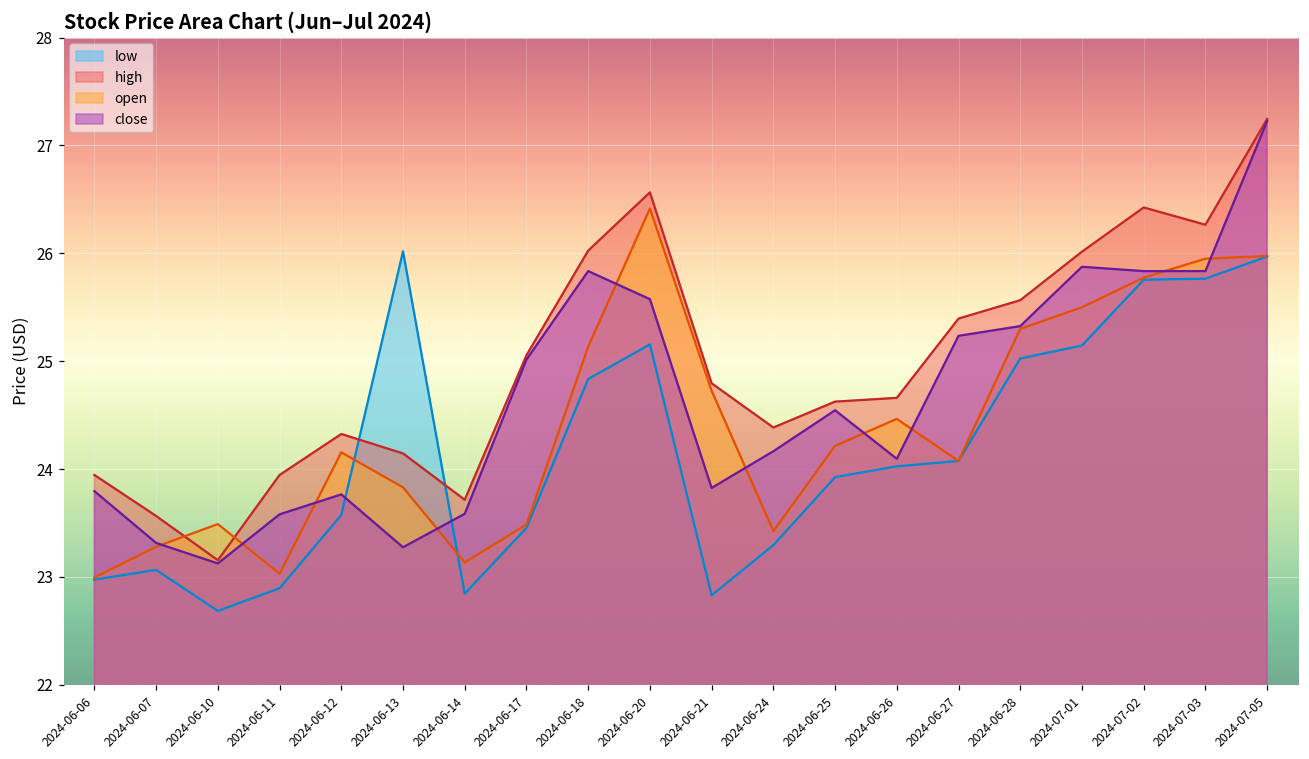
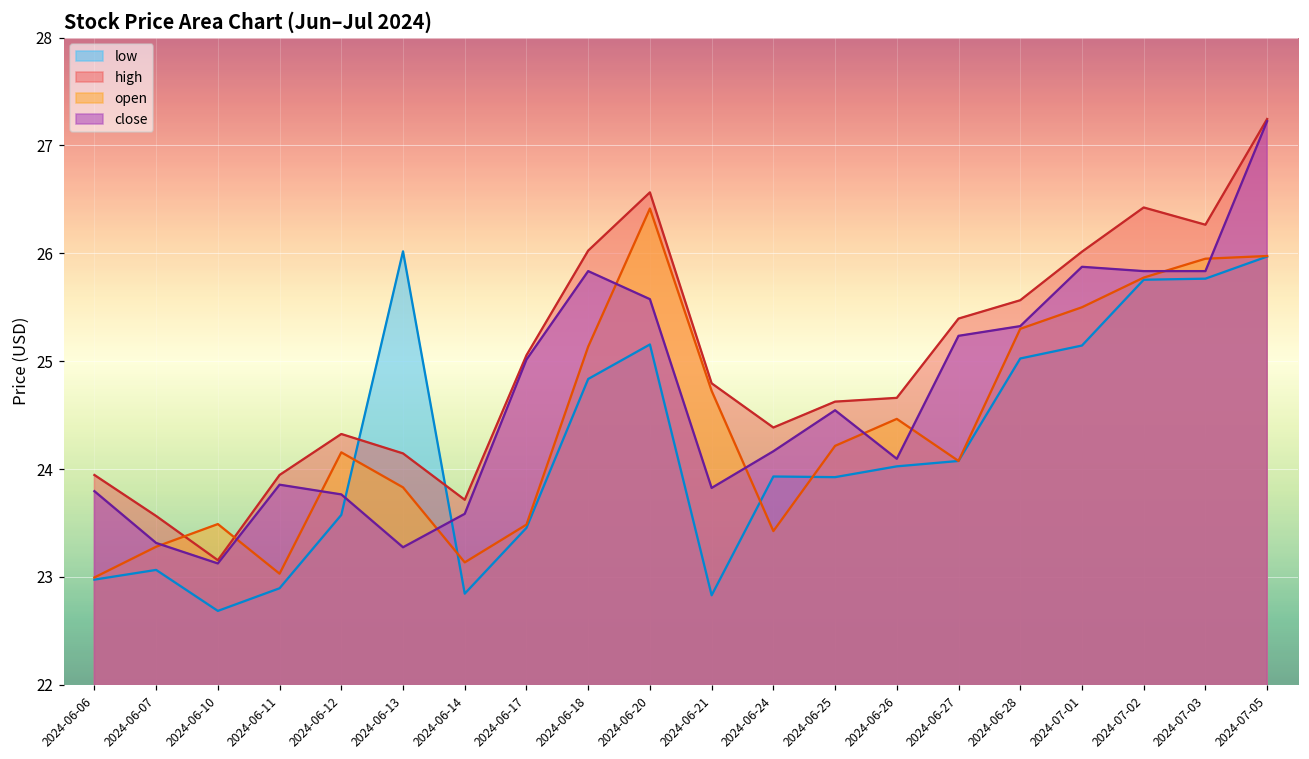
  {
    "low": {
      "2024-06-07": 23.1,
      "2024-06-10": 22.7,
      "2024-06-11": 22.9,
      "2024-06-12": 23.6,
      "2024-06-13": 26.0,
      "2024-06-14": 22.8,
      "2024-06-17": 23.5,
      "2024-06-18": 24.8,
      "2024-06-20": 25.2,
      "2024-06-21": 22.8,
-     "2024-06-24": 23.3,
+     "2024-06-24": 23.9,
      "2024-06-25": 23.9,
      "2024-06-26": 24.0,
      "2024-06-28": 25.0,
      "2024-07-01": 25.1,
      "2024-07-03": 25.8
    },
    "high": {
      "2024-06-06": 23.9,
      "2024-06-07": 23.6,
      "2024-06-10": 23.2,
      "2024-06-11": 23.9,
      "2024-06-12": 24.3,
      "2024-06-13": 24.1,
      "2024-06-14": 23.7,
      "2024-06-17": 25.1,
      "2024-06-18": 26.0,
      "2024-06-20": 26.6,
      "2024-06-21": 24.8,
      "2024-06-24": 24.4,
      "2024-06-25": 24.6,
      "2024-06-26": 24.7,
      "2024-06-27": 25.4,
      "2024-06-28": 25.6,
      "2024-07-01": 26.0,
      "2024-07-02": 26.4,
      "2024-07-03": 26.3
    },
    "open": {
      "2024-06-07": 23.3,
      "2024-06-10": 23.5,
      "2024-06-11": 23.0,
      "2024-06-12": 24.2,
      "2024-06-13": 23.8,
      "2024-06-14": 23.1,
      "2024-06-17": 23.5,
      "2024-06-18": 25.1,
      "2024-06-20": 26.4,
      "2024-06-21": 24.7,
      "2024-06-24": 23.4,
      "2024-06-25": 24.2,
      "2024-06-26": 24.5,
      "2024-07-01": 25.5,
      "2024-07-03": 26.0
    },
    "close": {
      "2024-06-06": 23.8,
      "2024-06-07": 23.3,
      "2024-06-10": 23.1,
-     "2024-06-11": 23.6,
+     "2024-06-11": 23.9,
      "2024-06-12": 23.8,
      "2024-06-13": 23.3,
      "2024-06-14": 23.6,
      "2024-06-17": 25.0,
      "2024-06-18": 25.8,
      "2024-06-20": 25.6,
      "2024-06-21": 23.8,
      "2024-06-24": 24.2,
      "2024-06-25": 24.5,
      "2024-06-26": 24.1,
      "2024-06-27": 25.2,
      "2024-07-01": 25.9,
      "2024-07-02": 25.8,
      "2024-07-03": 25.8
    }
  }
